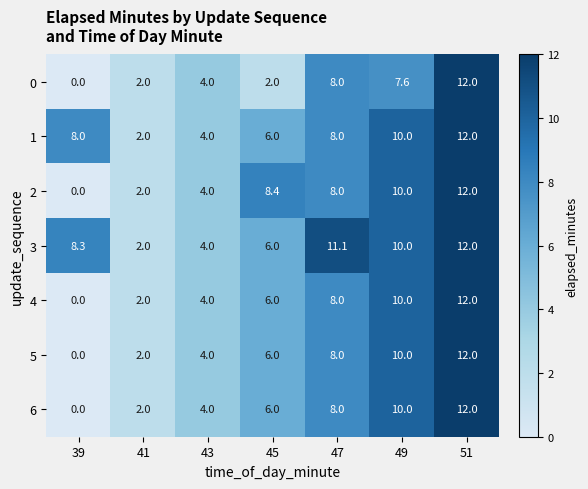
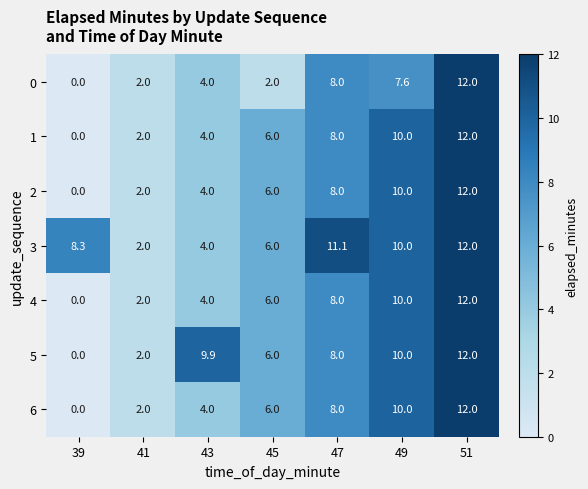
  {
    "0": {
      "39": 0.0,
      "41": 2.0,
      "43": 4.0,
      "45": 2.0,
      "47": 8.0,
      "49": 7.6,
      "51": 12.0
    },
    "1": {
-     "39": 8.0,
+     "39": 0.0,
      "41": 2.0,
      "43": 4.0,
      "45": 6.0,
      "47": 8.0,
      "49": 10.0,
      "51": 12.0
    },
    "2": {
      "39": 0.0,
      "41": 2.0,
      "43": 4.0,
-     "45": 8.4,
+     "45": 6.0,
      "47": 8.0,
      "49": 10.0,
      "51": 12.0
    },
    "3": {
      "39": 8.3,
      "41": 2.0,
      "43": 4.0,
      "45": 6.0,
      "47": 11.1,
      "49": 10.0,
      "51": 12.0
    },
    "4": {
      "39": 0.0,
      "41": 2.0,
      "43": 4.0,
      "45": 6.0,
      "47": 8.0,
      "49": 10.0,
      "51": 12.0
    },
    "5": {
      "39": 0.0,
      "41": 2.0,
-     "43": 4.0,
+     "43": 9.9,
      "45": 6.0,
      "47": 8.0,
      "49": 10.0,
      "51": 12.0
    },
    "6": {
      "39": 0.0,
      "41": 2.0,
      "43": 4.0,
      "45": 6.0,
      "47": 8.0,
      "49": 10.0,
      "51": 12.0
    }
  }
